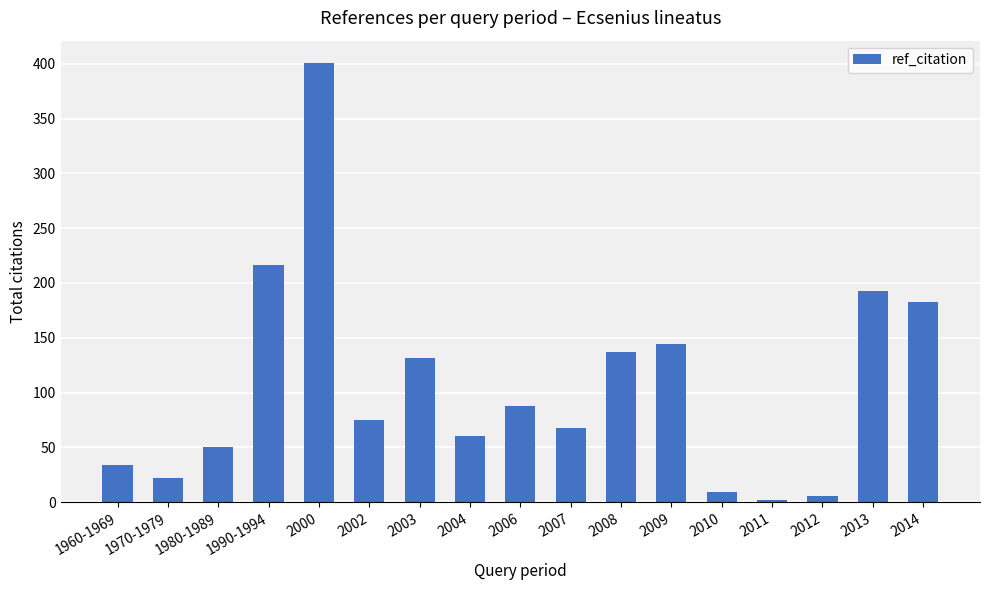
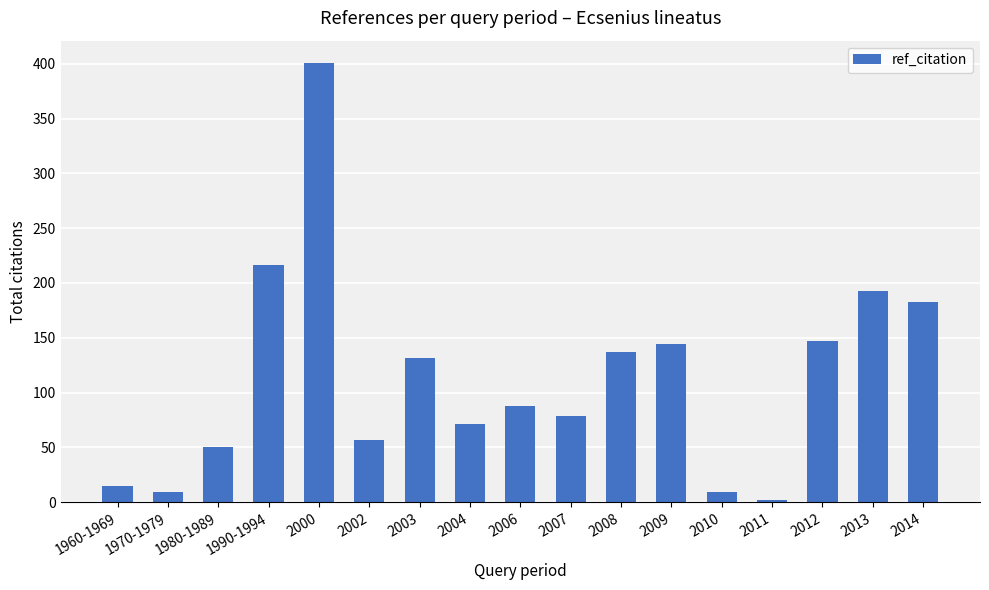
  {
-   "1960-1969": 34,
-   "1970-1979": 22,
+   "1960-1969": 15,
+   "1970-1979": 9,
    "1980-1989": 50,
    "1990-1994": 216,
    "2000": 401,
-   "2002": 75,
+   "2002": 57,
    "2003": 132,
-   "2004": 60,
+   "2004": 71,
    "2006": 88,
-   "2007": 68,
+   "2007": 79,
    "2008": 137,
    "2009": 144,
    "2010": 9,
-   "2012": 6,
+   "2012": 147,
    "2013": 193,
    "2014": 183
  }
